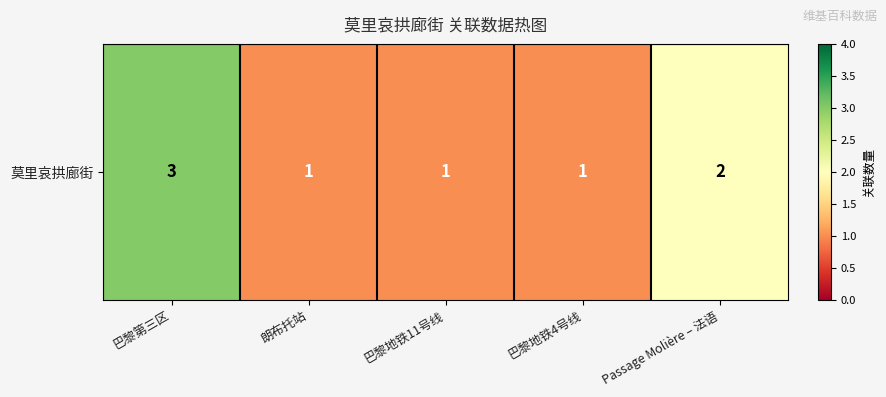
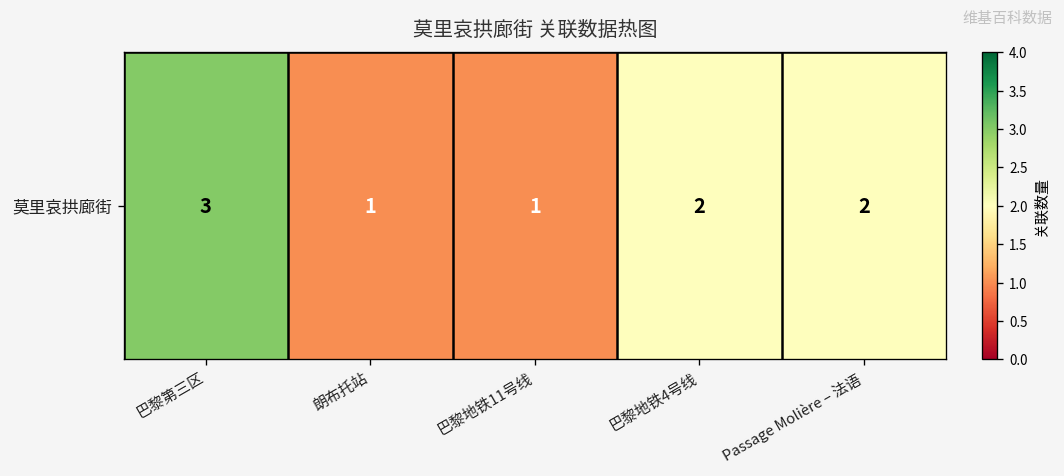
  {
    "莫里哀拱廊街": {
      "巴黎第三区": 3,
      "朗布托站": 1,
      "巴黎地铁11号线": 1,
-     "巴黎地铁4号线": 1,
+     "巴黎地铁4号线": 2,
      "Passage Molière – 法语": 2
    }
  }
